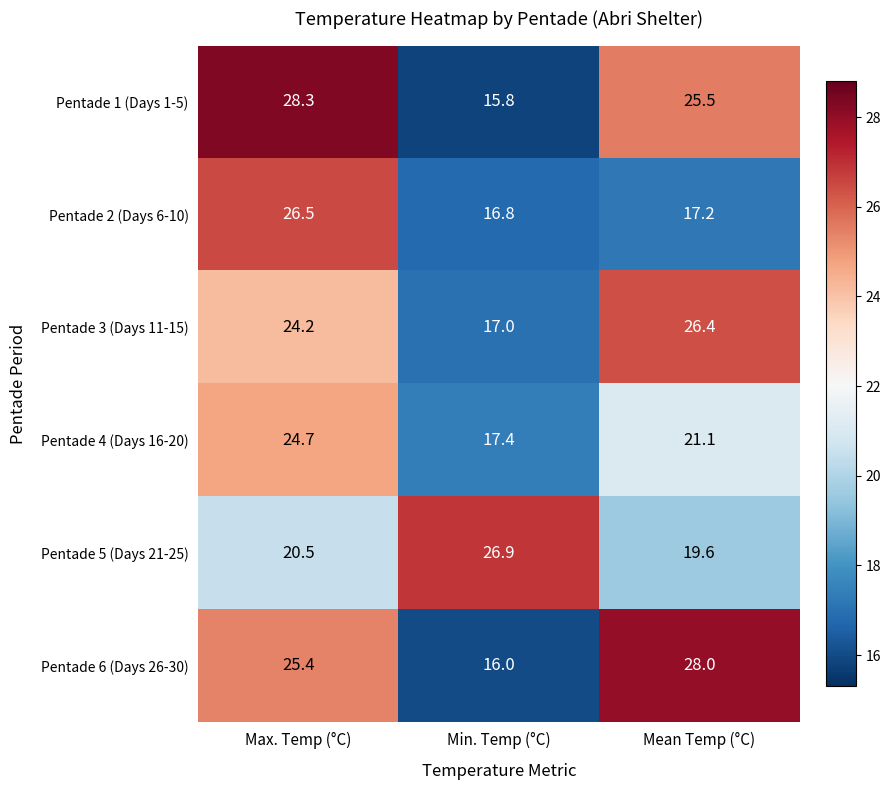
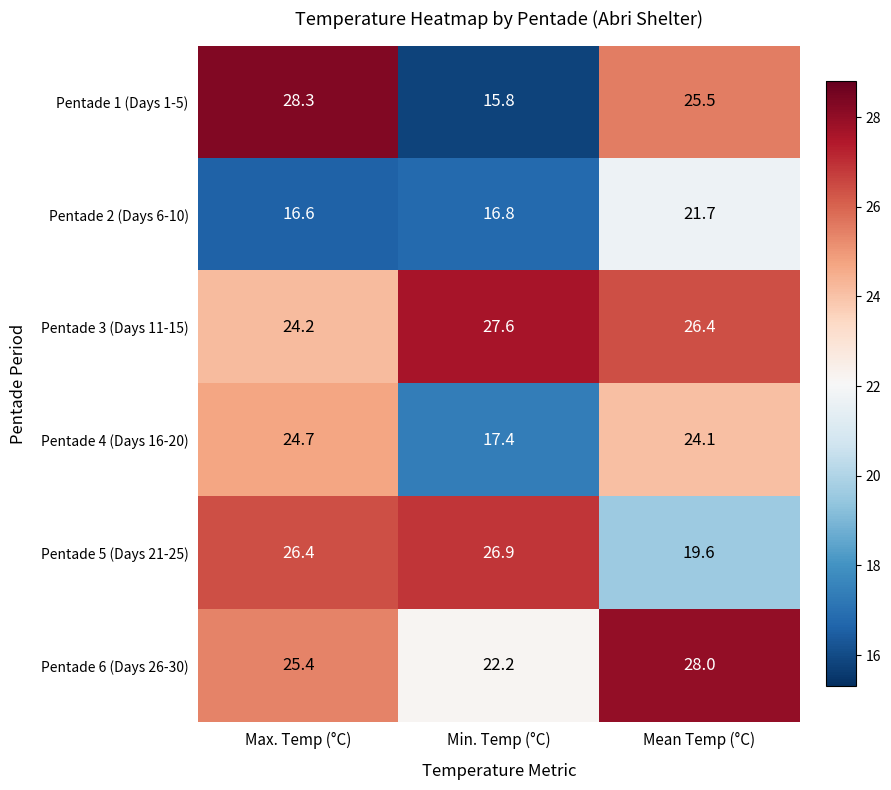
  {
    "Pentade 1 (Days 1-5)": {
      "Max. Temp (°C)": 28.3,
      "Min. Temp (°C)": 15.8,
      "Mean Temp (°C)": 25.5
    },
    "Pentade 2 (Days 6-10)": {
-     "Max. Temp (°C)": 26.5,
+     "Max. Temp (°C)": 16.6,
      "Min. Temp (°C)": 16.8,
-     "Mean Temp (°C)": 17.2
+     "Mean Temp (°C)": 21.7
    },
    "Pentade 3 (Days 11-15)": {
      "Max. Temp (°C)": 24.2,
-     "Min. Temp (°C)": 17.0,
+     "Min. Temp (°C)": 27.6,
      "Mean Temp (°C)": 26.4
    },
    "Pentade 4 (Days 16-20)": {
      "Max. Temp (°C)": 24.7,
      "Min. Temp (°C)": 17.4,
-     "Mean Temp (°C)": 21.1
+     "Mean Temp (°C)": 24.1
    },
    "Pentade 5 (Days 21-25)": {
-     "Max. Temp (°C)": 20.5,
+     "Max. Temp (°C)": 26.4,
      "Min. Temp (°C)": 26.9,
      "Mean Temp (°C)": 19.6
    },
    "Pentade 6 (Days 26-30)": {
      "Max. Temp (°C)": 25.4,
-     "Min. Temp (°C)": 16.0,
+     "Min. Temp (°C)": 22.2,
      "Mean Temp (°C)": 28.0
    }
  }
